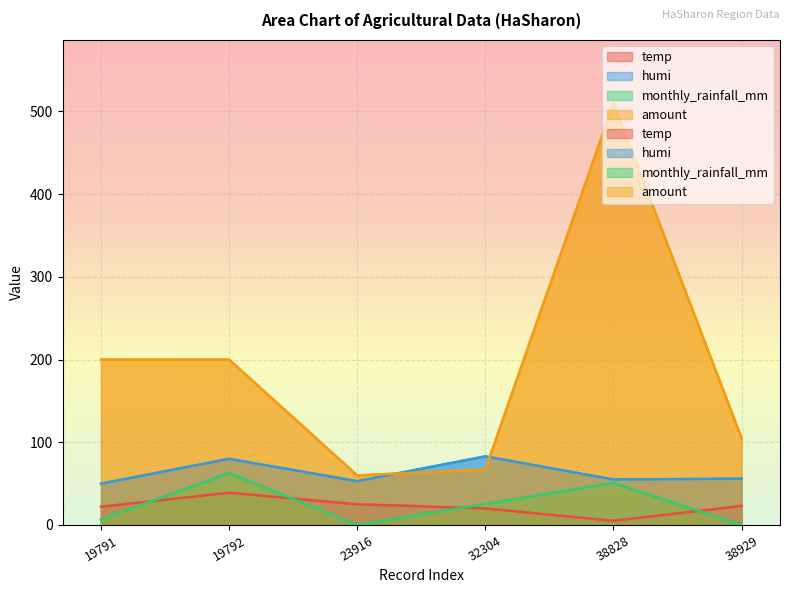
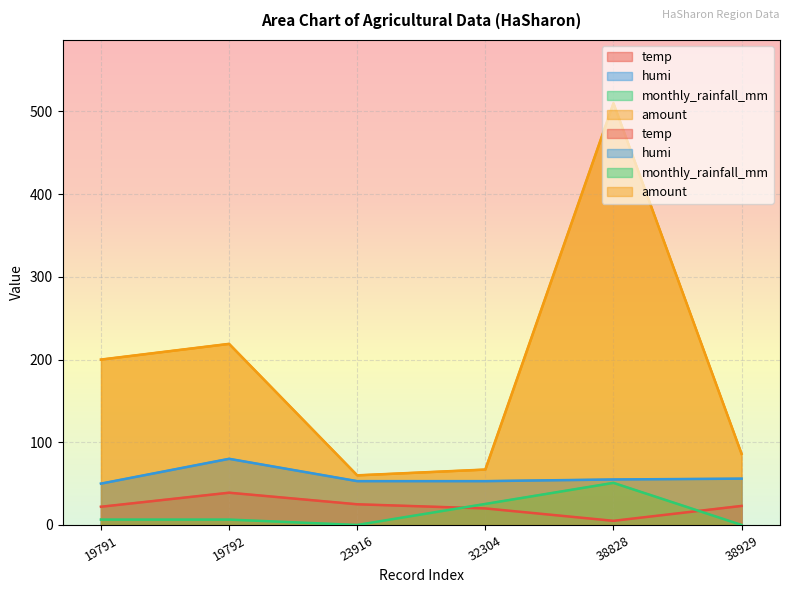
  {
    "temp": {
      "19791": 20,
      "19792": 40,
      "23916": 30,
      "32304": 20,
      "38828": 10,
      "38929": 20
    },
    "humi": {
      "19791": 50,
      "19792": 80,
      "23916": 50,
-     "32304": 80,
+     "32304": 50,
      "38828": 60,
      "38929": 60
    },
    "monthly_rainfall_mm": {
      "19791": 10,
-     "19792": 60,
+     "19792": 10,
      "23916": 0,
      "32304": 30,
      "38828": 50,
      "38929": 0
    },
    "amount": {
      "19791": 200,
-     "19792": 200,
+     "19792": 220,
      "23916": 60,
      "32304": 70,
-     "38929": 110
+     "38929": 90
    }
  }
